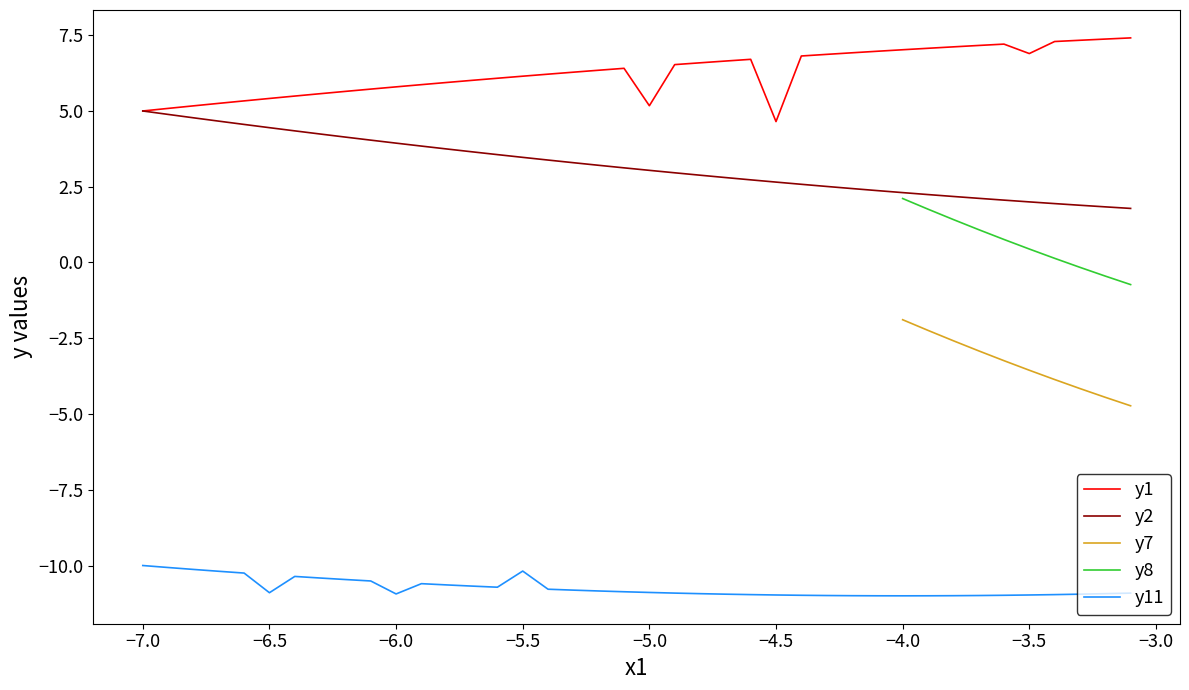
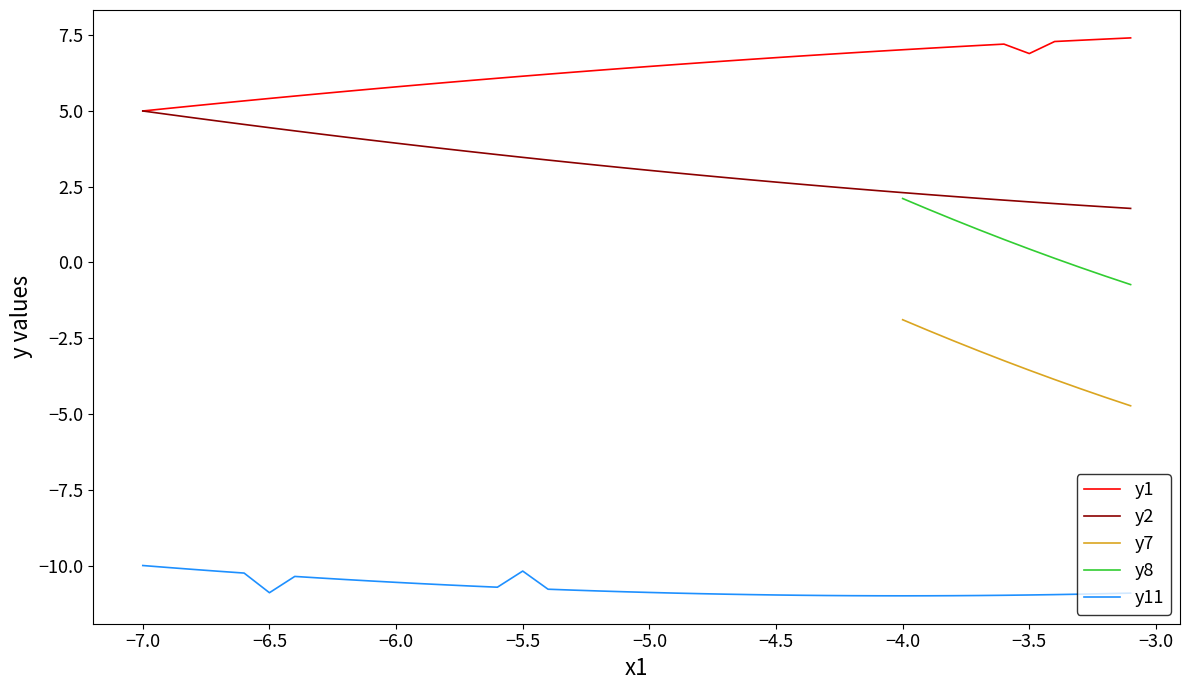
  {
    "y1": {
      "−6.5": 5.4,
      "−6.0": 5.8,
      "−5.5": 6.1,
-     "−5.0": 5.2,
-     "−4.5": 4.7,
+     "−5.0": 6.5,
+     "−4.5": 6.8,
      "−4.0": 7.0,
      "−3.5": 6.9
    },
    "y2": {
      "−6.5": 4.4,
      "−6.0": 3.9,
      "−5.5": 3.5,
      "−5.0": 3.0,
      "−4.5": 2.7,
      "−4.0": 2.3,
      "−3.5": 2.0
    },
    "y7": {
      "−4.0": -1.9,
      "−3.5": -3.6
    },
    "y8": {
      "−4.0": 2.1,
      "−3.5": 0.4
    },
    "y11": {
      "−7.0": -10.0,
      "−6.5": -10.9,
-     "−6.0": -10.9,
+     "−6.0": -10.6,
      "−5.5": -10.2,
      "−5.0": -10.9,
      "−4.5": -11.0,
      "−4.0": -11.0,
      "−3.5": -11.0
    }
  }
